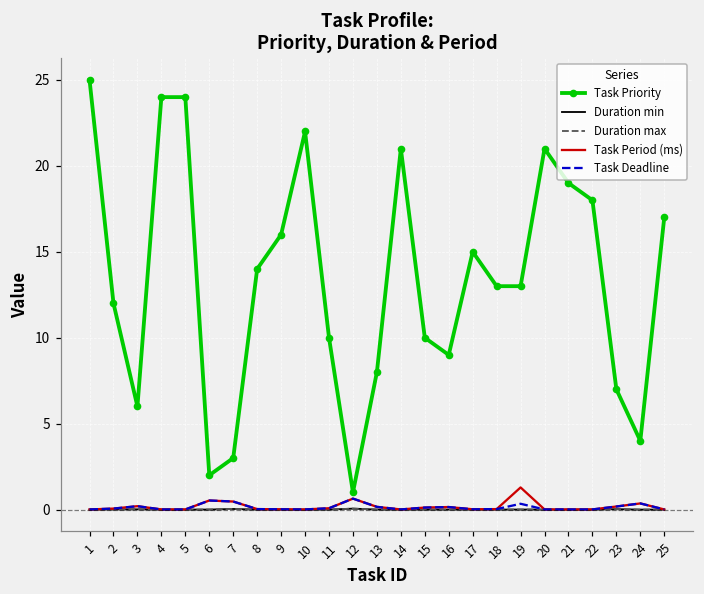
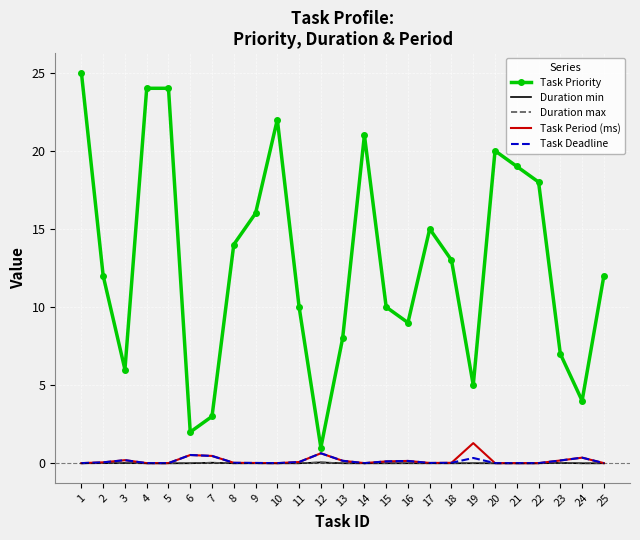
  {
    "Task Priority": {
      "1": 25,
      "2": 12,
      "3": 6,
      "4": 24,
      "5": 24,
      "6": 2,
      "7": 3,
      "8": 14,
      "9": 16,
      "10": 22,
      "11": 10,
      "12": 1,
      "13": 8,
      "14": 21,
      "15": 10,
      "16": 9,
      "17": 15,
      "18": 13,
-     "19": 13,
-     "20": 21,
+     "19": 5,
+     "20": 20,
      "21": 19,
      "22": 18,
      "23": 7,
      "24": 4,
-     "25": 17
+     "25": 12
    },
    "Duration max": {
      "3": 0,
      "6": 0,
      "7": 0,
      "12": 0,
      "19": 0,
      "24": 0
    },
    "Task Period (ms)": {
      "19": 1.3
    },
    "Task Deadline": {
      "19": 0.3
    }
  }
